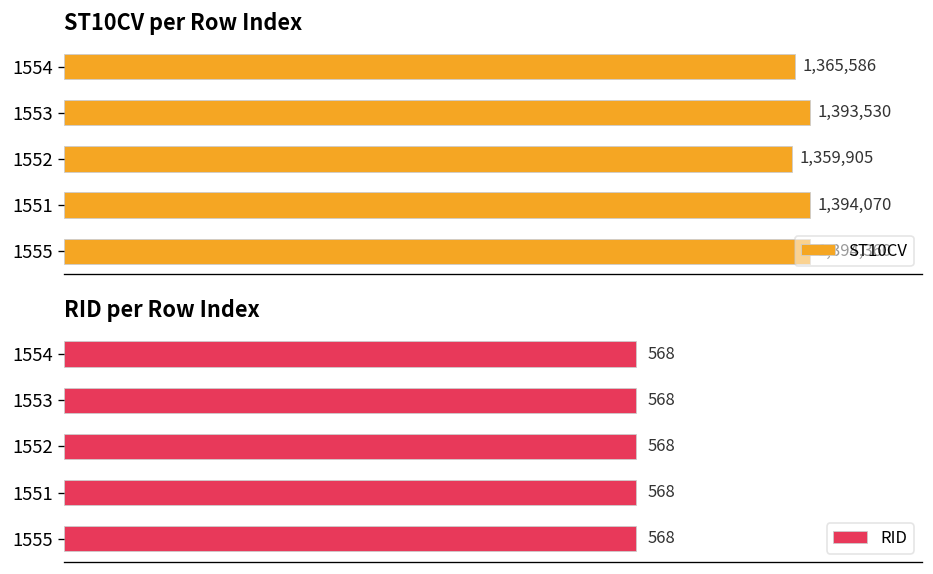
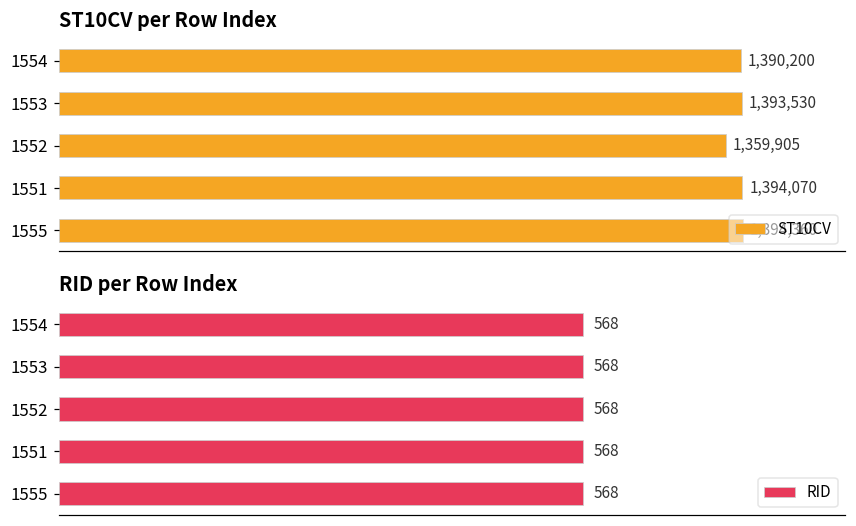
  {
    "ST10CV per Row Index": {
-     "1554": "1,365,586",
+     "1554": "1,390,200",
      "1553": "1,393,530",
      "1552": "1,359,905",
      "1551": "1,394,070"
    },
    "RID per Row Index": {
      "1554": "568",
      "1553": "568",
      "1552": "568",
      "1551": "568",
      "1555": "568"
    }
  }
